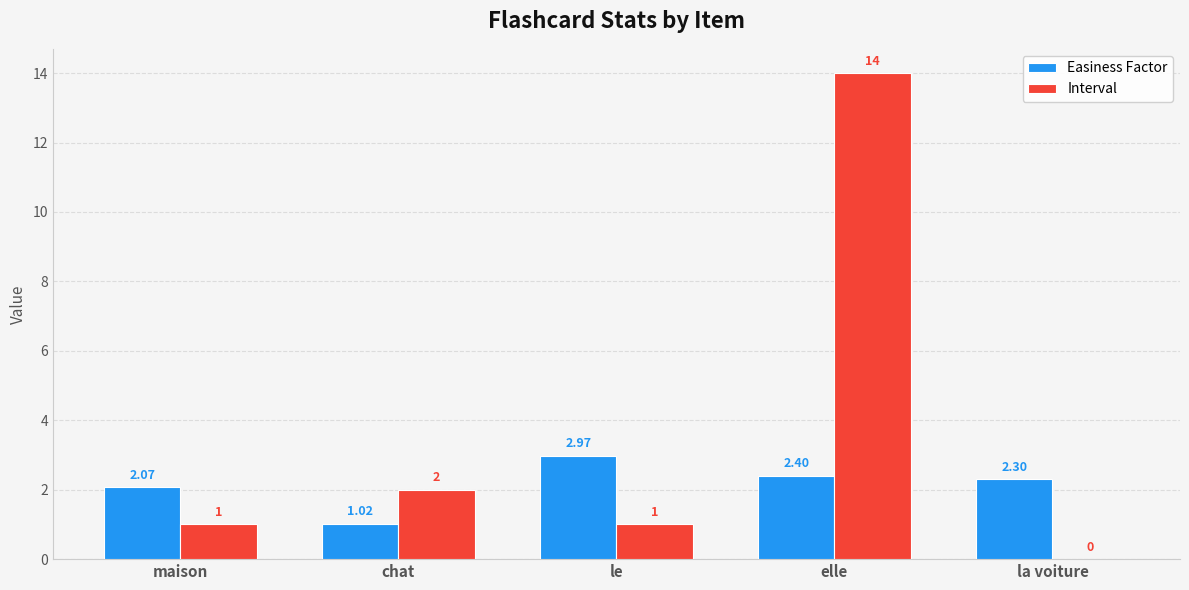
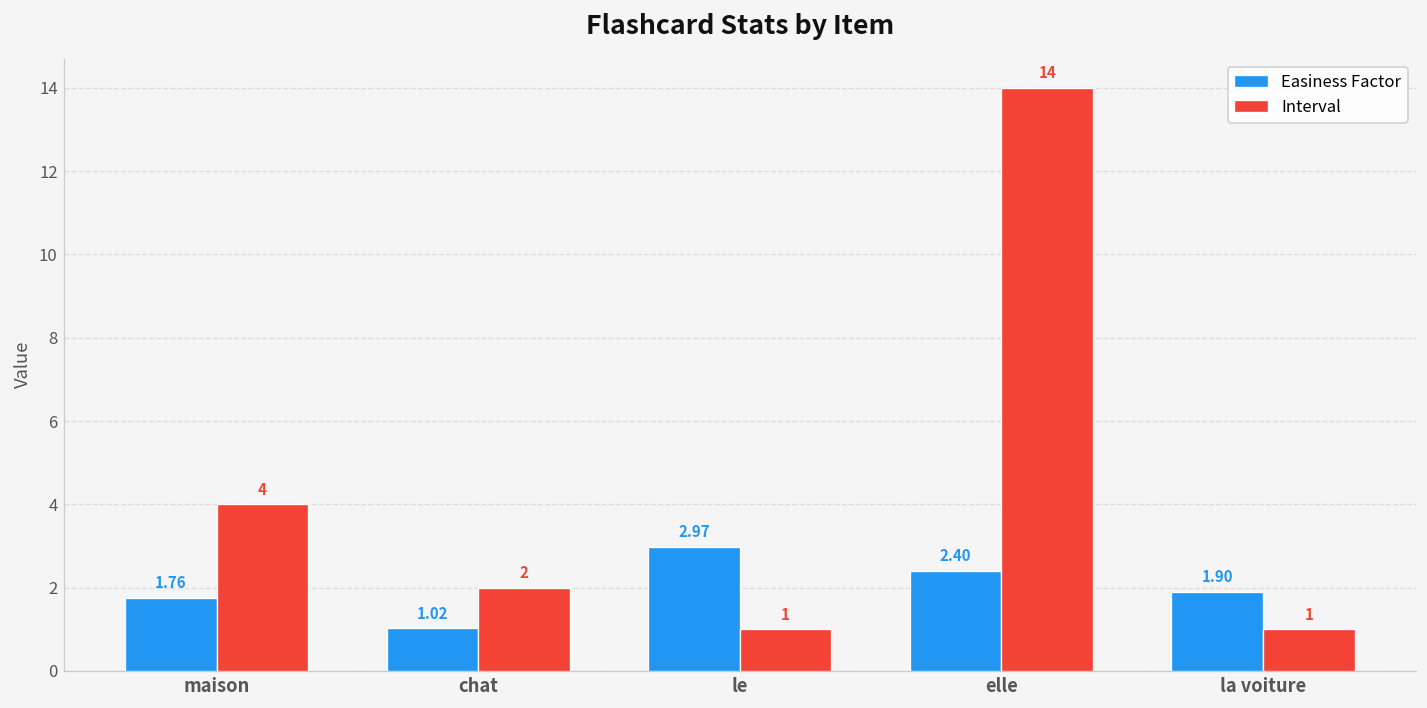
  {
    "Easiness Factor": {
-     "maison": 2.07,
+     "maison": 1.76,
      "chat": 1.02,
      "le": 2.97,
      "elle": 2.40,
-     "la voiture": 2.30
+     "la voiture": 1.90
    },
    "Interval": {
-     "maison": 1,
+     "maison": 4,
      "chat": 2,
      "le": 1,
      "elle": 14,
-     "la voiture": 0
+     "la voiture": 1
    }
  }
